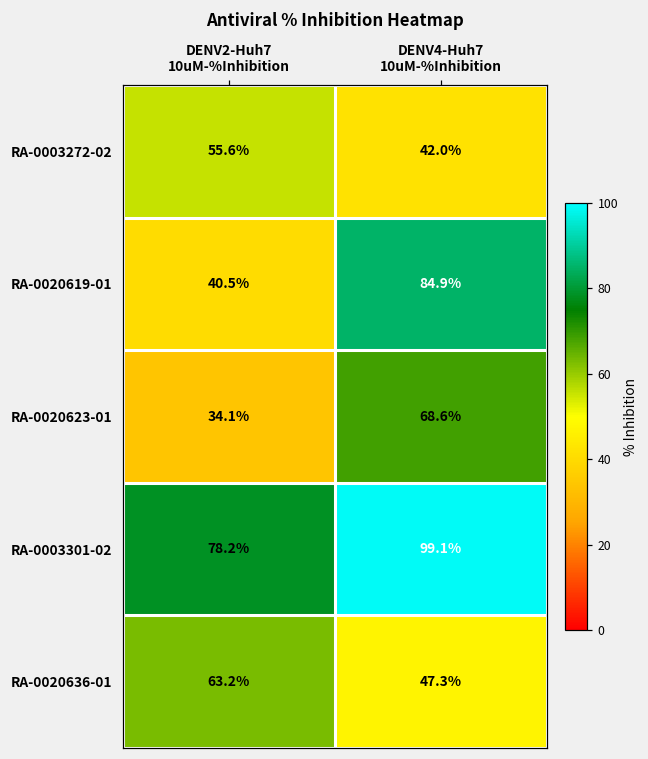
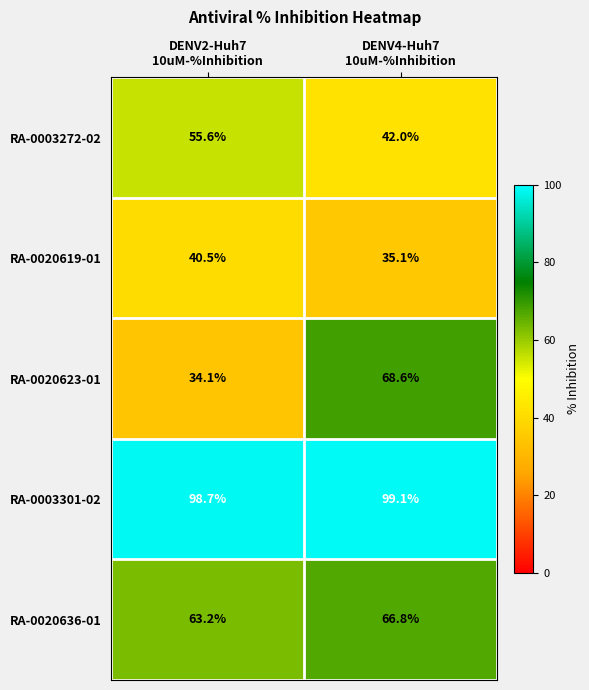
  {
    "RA-0003272-02": {
      "DENV2-Huh7 10uM-%Inhibition": "55.6%",
      "DENV4-Huh7 10uM-%Inhibition": "42.0%"
    },
    "RA-0020619-01": {
      "DENV2-Huh7 10uM-%Inhibition": "40.5%",
-     "DENV4-Huh7 10uM-%Inhibition": "84.9%"
+     "DENV4-Huh7 10uM-%Inhibition": "35.1%"
    },
    "RA-0020623-01": {
      "DENV2-Huh7 10uM-%Inhibition": "34.1%",
      "DENV4-Huh7 10uM-%Inhibition": "68.6%"
    },
    "RA-0003301-02": {
-     "DENV2-Huh7 10uM-%Inhibition": "78.2%",
+     "DENV2-Huh7 10uM-%Inhibition": "98.7%",
      "DENV4-Huh7 10uM-%Inhibition": "99.1%"
    },
    "RA-0020636-01": {
      "DENV2-Huh7 10uM-%Inhibition": "63.2%",
-     "DENV4-Huh7 10uM-%Inhibition": "47.3%"
+     "DENV4-Huh7 10uM-%Inhibition": "66.8%"
    }
  }
